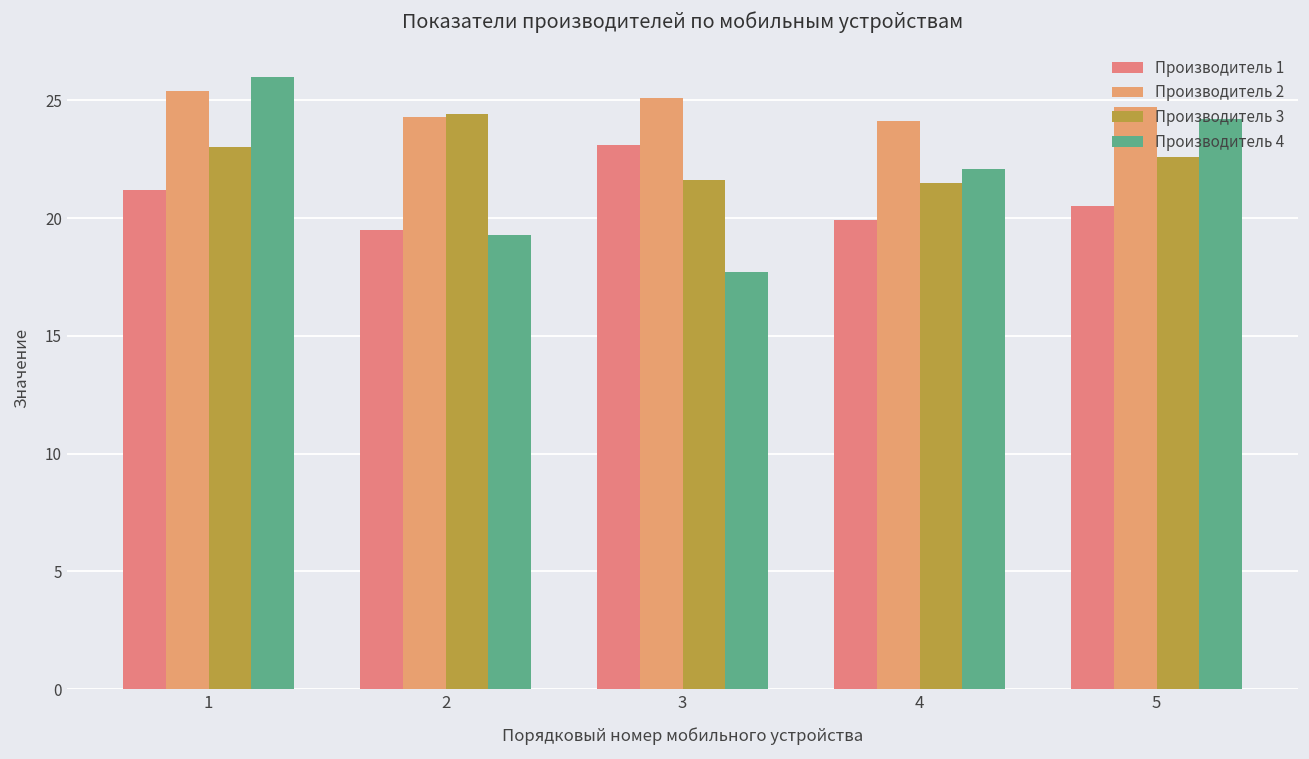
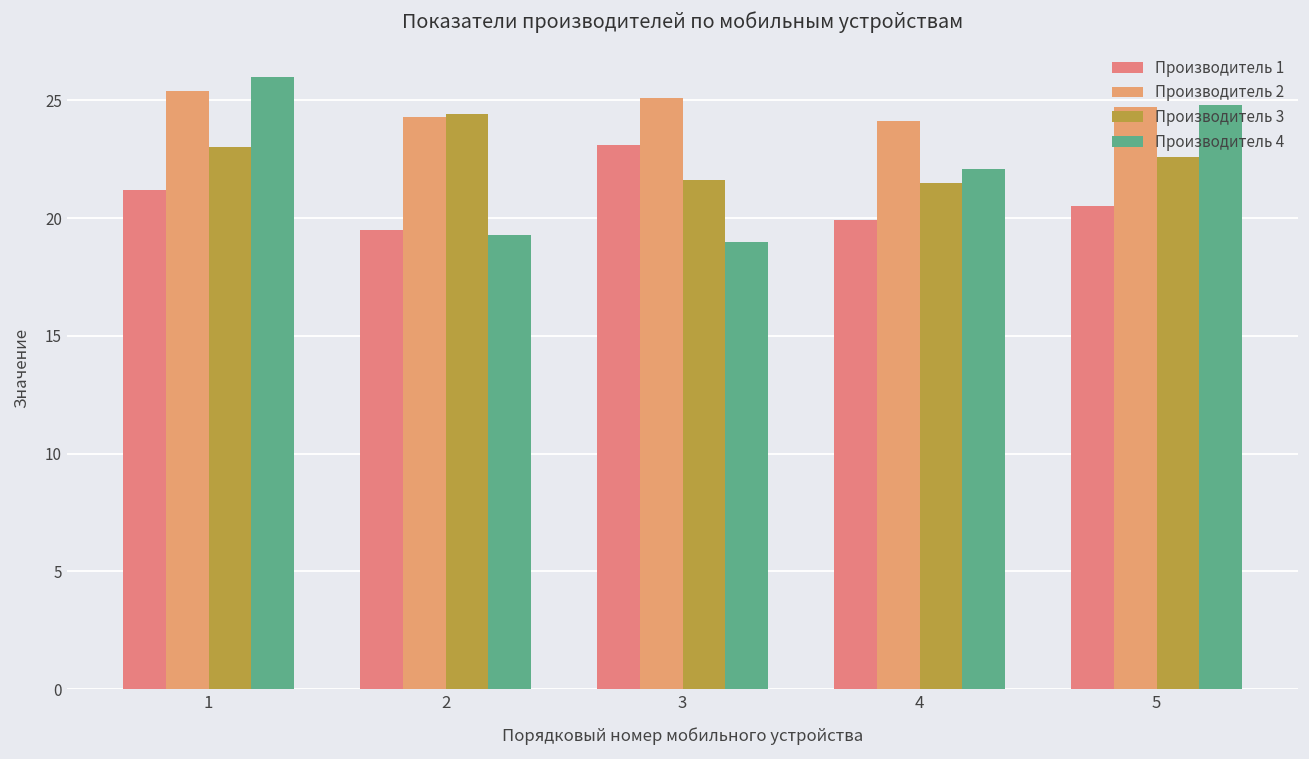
  {
    "Производитель 3": {
      "1": 23.0,
      "2": 24.4,
      "3": 21.6,
      "4": 21.5,
      "5": 22.6
    },
    "Производитель 4": {
      "1": 26.0,
      "2": 19.3,
-     "3": 17.7,
+     "3": 19.0,
      "4": 22.1,
-     "5": 24.2
+     "5": 24.8
    }
  }
